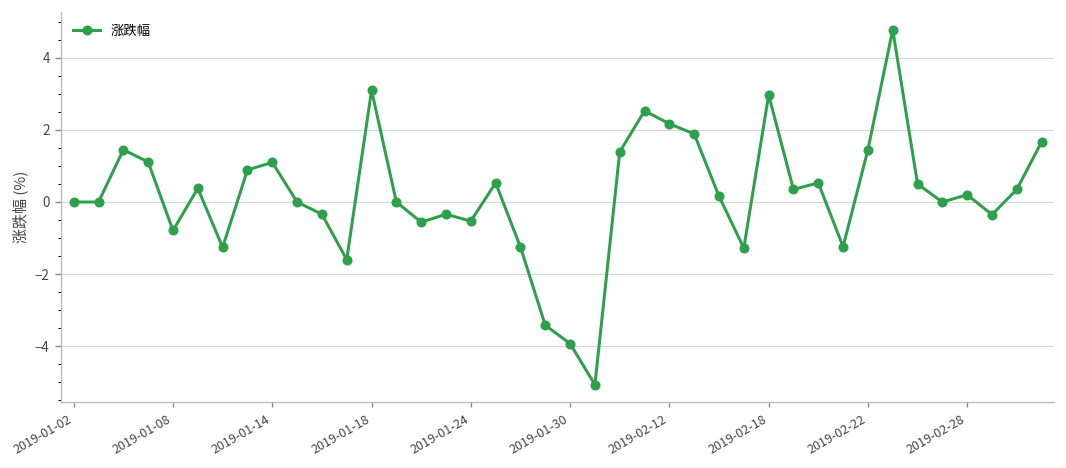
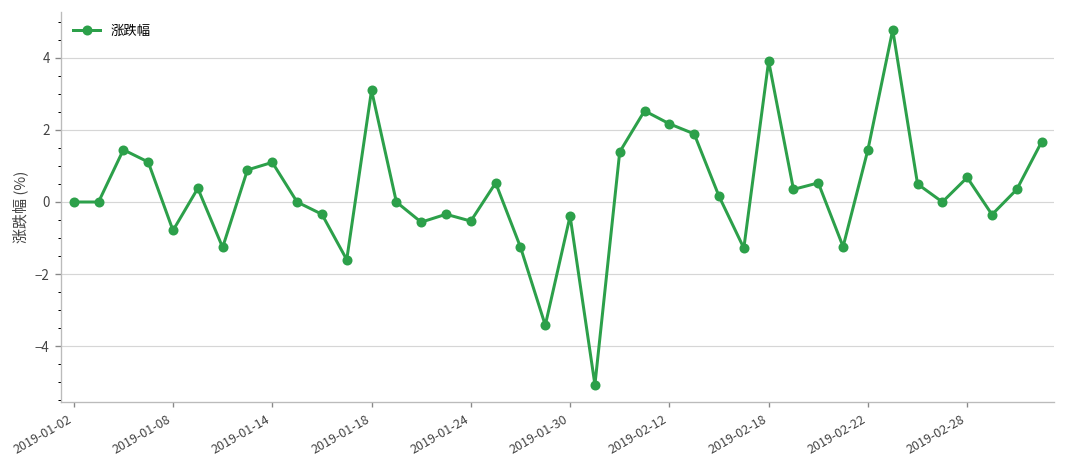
  {
    "2019-01-02": 0.0,
    "2019-01-08": -0.8,
    "2019-01-14": 1.1,
    "2019-01-18": 3.1,
    "2019-01-24": -0.5,
-   "2019-01-30": -3.9,
+   "2019-01-30": -0.4,
    "2019-02-12": 2.2,
-   "2019-02-18": 3.0,
+   "2019-02-18": 3.9,
    "2019-02-22": 1.5,
-   "2019-02-28": 0.2
+   "2019-02-28": 0.7
  }
